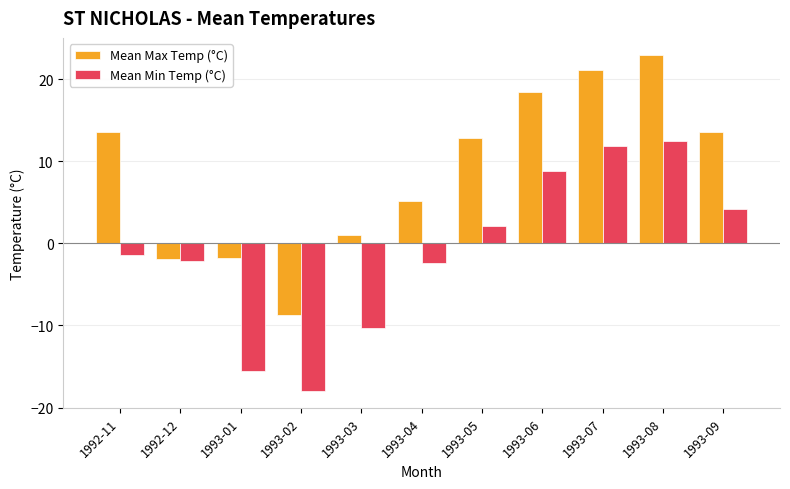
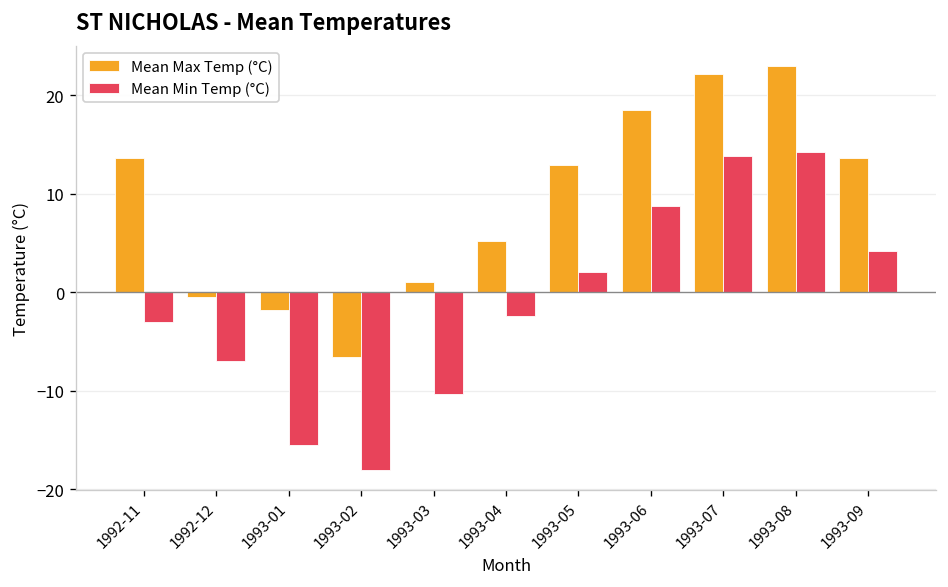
  {
    "Mean Max Temp (°C)": {
      "1992-11": 14,
-     "1992-12": -2,
+     "1992-12": -1,
      "1993-01": -2,
-     "1993-02": -9,
+     "1993-02": -7,
      "1993-03": 1,
      "1993-04": 5,
      "1993-05": 13,
      "1993-06": 19,
-     "1993-07": 21,
+     "1993-07": 22,
      "1993-08": 23,
      "1993-09": 14
    },
    "Mean Min Temp (°C)": {
-     "1992-11": -1,
-     "1992-12": -2,
+     "1992-11": -3,
+     "1992-12": -7,
      "1993-01": -16,
      "1993-02": -18,
      "1993-03": -10,
      "1993-04": -2,
      "1993-05": 2,
      "1993-06": 9,
-     "1993-07": 12,
-     "1993-08": 13,
+     "1993-07": 14,
+     "1993-08": 14,
      "1993-09": 4
    }
  }
